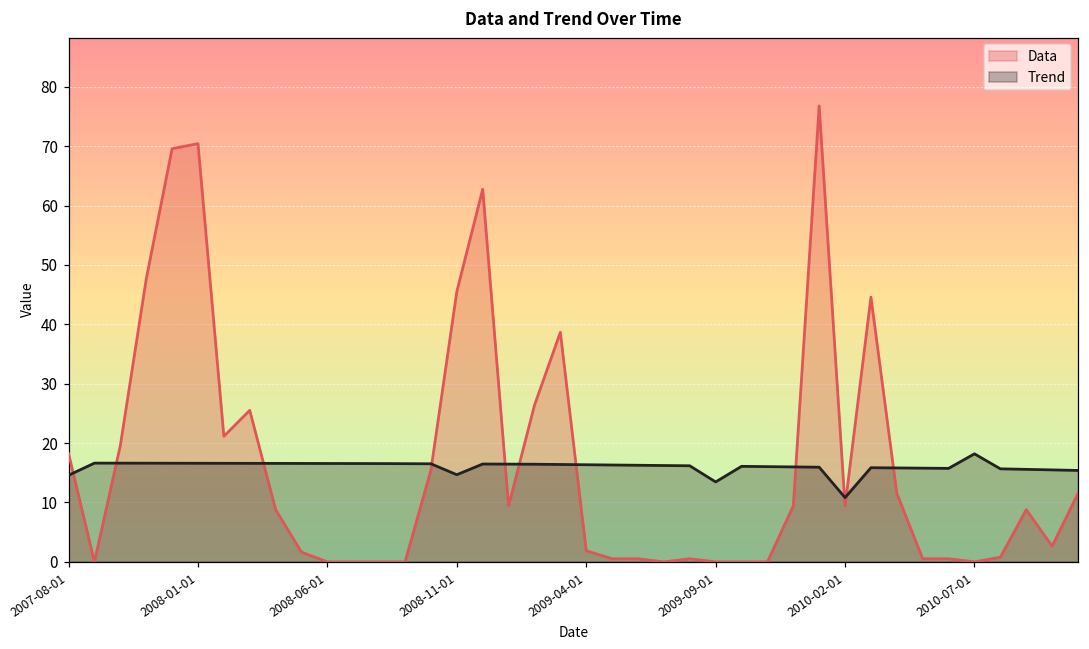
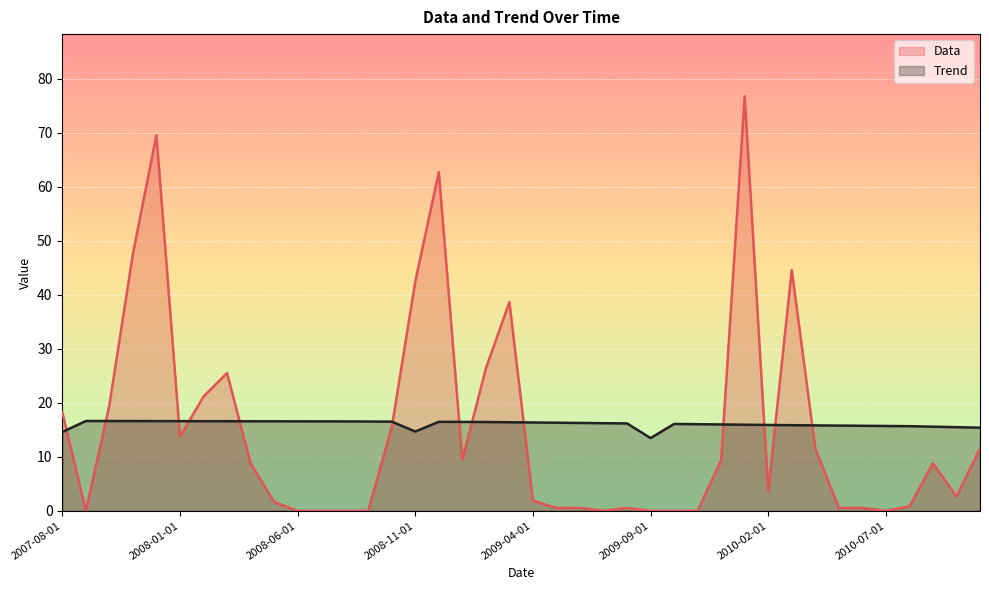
  {
    "Data": {
      "2007-08-01": 18,
-     "2008-01-01": 70,
+     "2008-01-01": 14,
      "2008-06-01": 0,
-     "2008-11-01": 46,
+     "2008-11-01": 42,
      "2009-04-01": 2,
      "2009-09-01": 0,
-     "2010-02-01": 9,
+     "2010-02-01": 4,
      "2010-07-01": 0
    },
    "Trend": {
      "2007-08-01": 15,
      "2008-01-01": 17,
      "2008-06-01": 17,
      "2008-11-01": 15,
      "2009-04-01": 16,
      "2009-09-01": 13,
-     "2010-02-01": 11,
-     "2010-07-01": 18
+     "2010-02-01": 16,
+     "2010-07-01": 16
    }
  }
